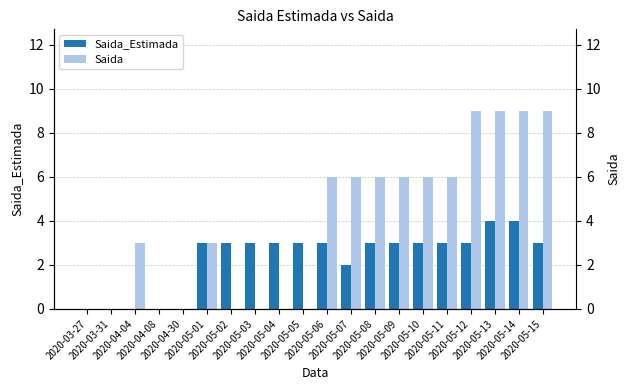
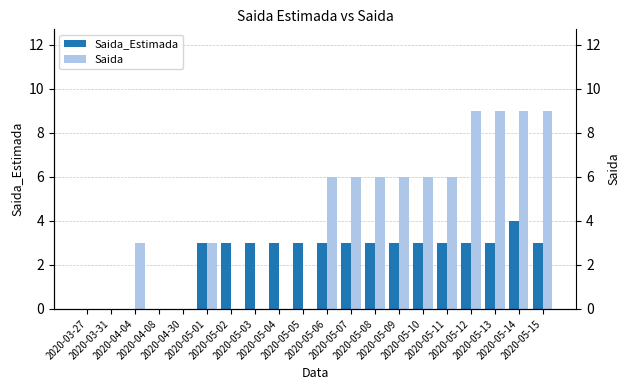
  {
    "Saida_Estimada": {
      "2020-03-27": 0,
      "2020-03-31": 0,
      "2020-04-04": 0,
      "2020-04-08": 0,
      "2020-04-30": 0,
      "2020-05-01": 3,
      "2020-05-02": 3,
      "2020-05-03": 3,
      "2020-05-04": 3,
      "2020-05-05": 3,
      "2020-05-06": 3,
-     "2020-05-07": 2,
+     "2020-05-07": 3,
      "2020-05-08": 3,
      "2020-05-09": 3,
      "2020-05-10": 3,
      "2020-05-11": 3,
      "2020-05-12": 3,
-     "2020-05-13": 4,
+     "2020-05-13": 3,
      "2020-05-14": 4,
      "2020-05-15": 3
    },
    "Saida": {
      "2020-03-27": 0,
      "2020-03-31": 0,
      "2020-04-04": 3,
      "2020-04-08": 0,
      "2020-04-30": 0,
      "2020-05-01": 3,
      "2020-05-02": 0,
      "2020-05-03": 0,
      "2020-05-04": 0,
      "2020-05-05": 0,
      "2020-05-06": 6,
      "2020-05-07": 6,
      "2020-05-08": 6,
      "2020-05-09": 6,
      "2020-05-10": 6,
      "2020-05-11": 6,
      "2020-05-12": 9,
      "2020-05-13": 9,
      "2020-05-14": 9,
      "2020-05-15": 9
    }
  }
